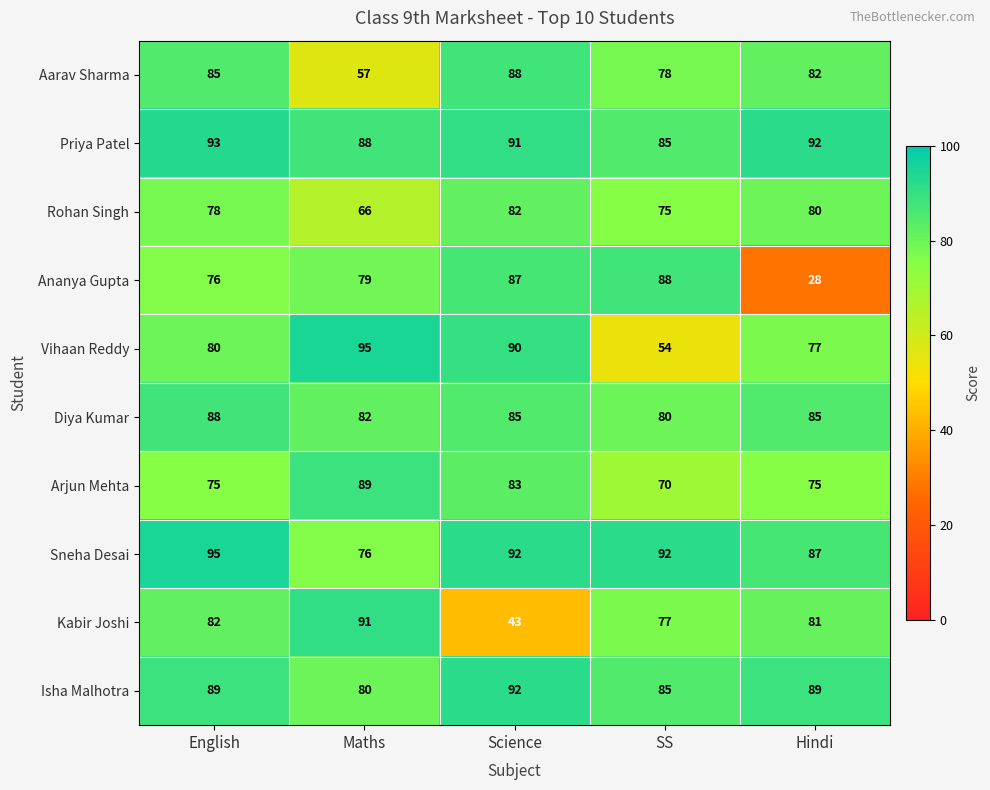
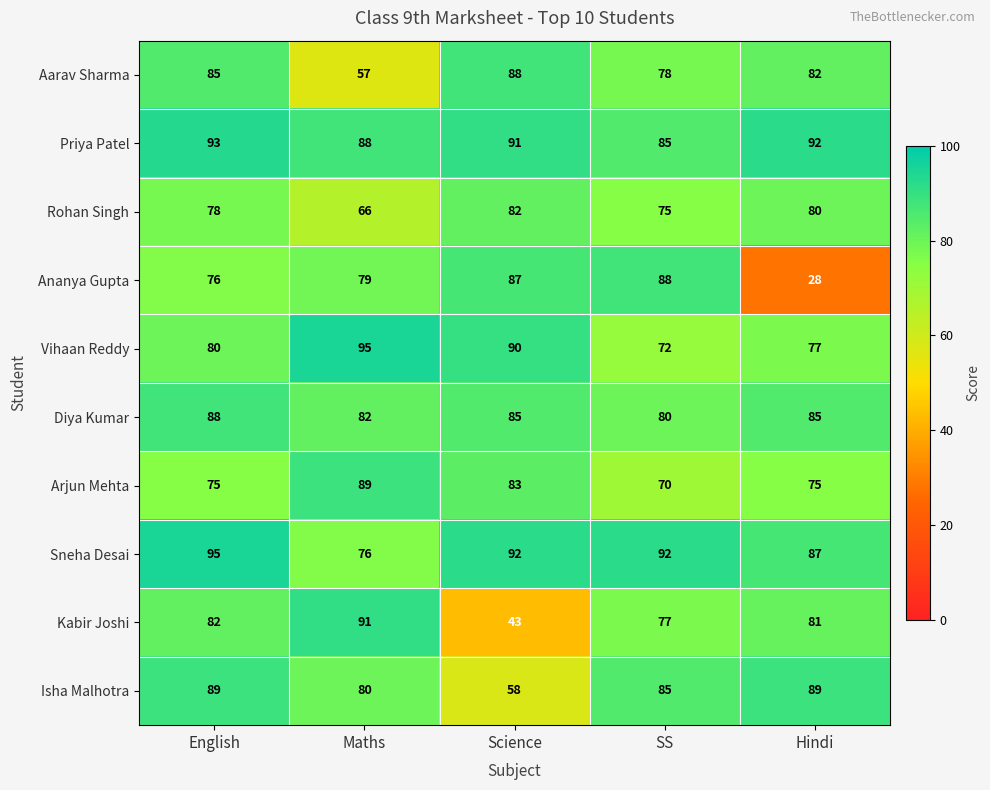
  {
    "Aarav Sharma": {
      "English": 85,
      "Maths": 57,
      "Science": 88,
      "SS": 78,
      "Hindi": 82
    },
    "Priya Patel": {
      "English": 93,
      "Maths": 88,
      "Science": 91,
      "SS": 85,
      "Hindi": 92
    },
    "Rohan Singh": {
      "English": 78,
      "Maths": 66,
      "Science": 82,
      "SS": 75,
      "Hindi": 80
    },
    "Ananya Gupta": {
      "English": 76,
      "Maths": 79,
      "Science": 87,
      "SS": 88,
      "Hindi": 28
    },
    "Vihaan Reddy": {
      "English": 80,
      "Maths": 95,
      "Science": 90,
-     "SS": 54,
+     "SS": 72,
      "Hindi": 77
    },
    "Diya Kumar": {
      "English": 88,
      "Maths": 82,
      "Science": 85,
      "SS": 80,
      "Hindi": 85
    },
    "Arjun Mehta": {
      "English": 75,
      "Maths": 89,
      "Science": 83,
      "SS": 70,
      "Hindi": 75
    },
    "Sneha Desai": {
      "English": 95,
      "Maths": 76,
      "Science": 92,
      "SS": 92,
      "Hindi": 87
    },
    "Kabir Joshi": {
      "English": 82,
      "Maths": 91,
      "Science": 43,
      "SS": 77,
      "Hindi": 81
    },
    "Isha Malhotra": {
      "English": 89,
      "Maths": 80,
-     "Science": 92,
+     "Science": 58,
      "SS": 85,
      "Hindi": 89
    }
  }
